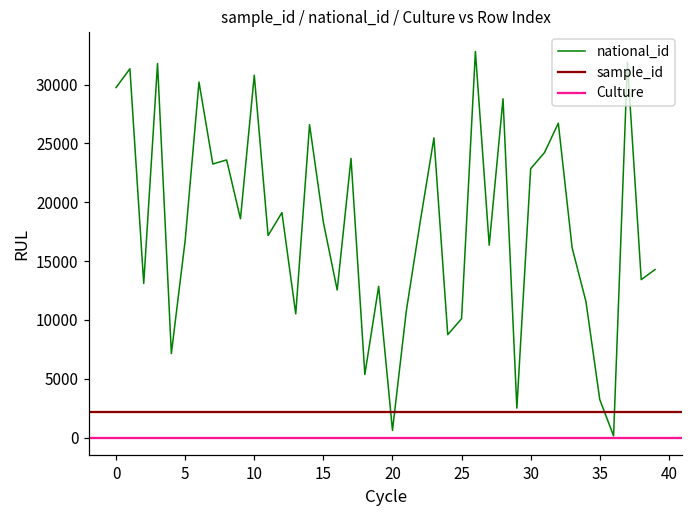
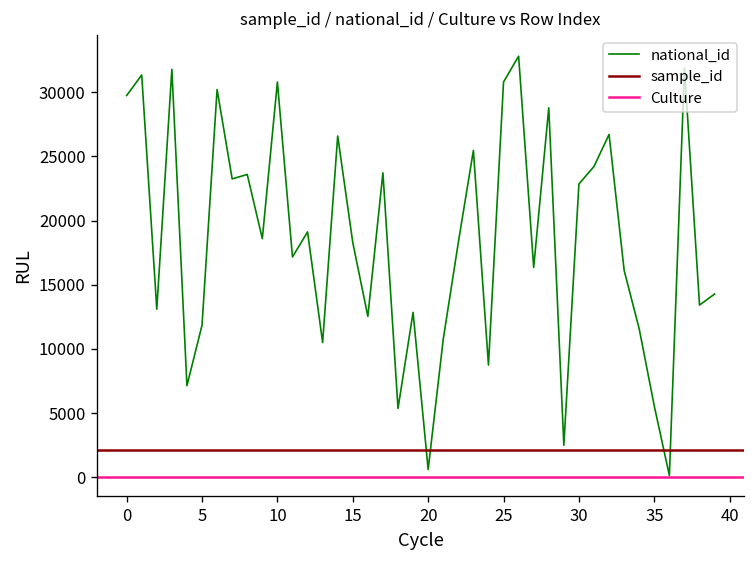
  {
    "0": 29700,
-   "5": 16800,
+   "5": 11800,
    "10": 30800,
    "15": 18300,
    "20": 600,
-   "25": 10100,
+   "25": 30800,
    "30": 22800,
-   "35": 3200
+   "35": 5500
  }
